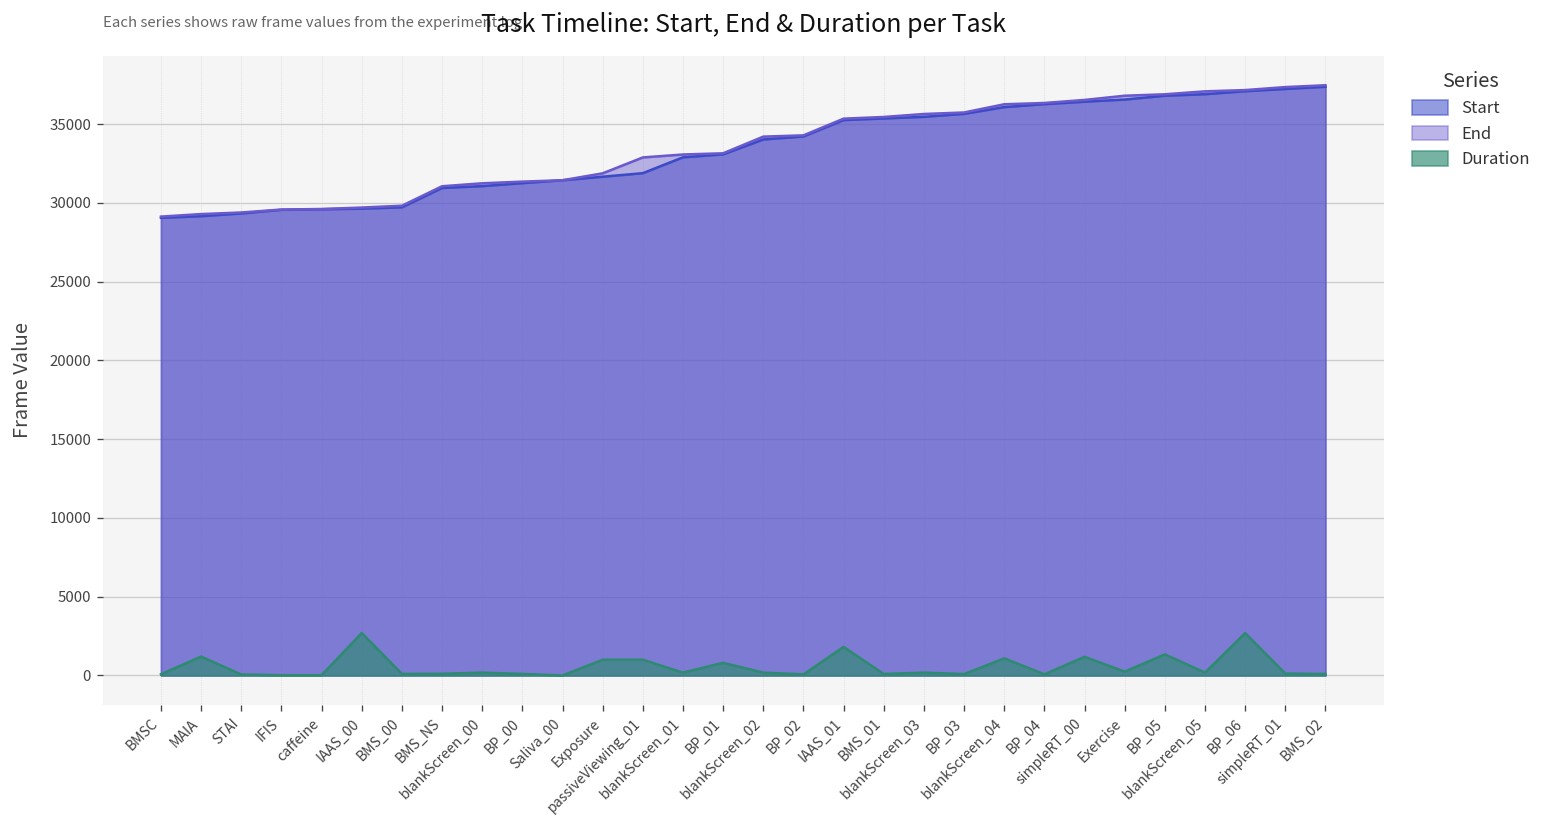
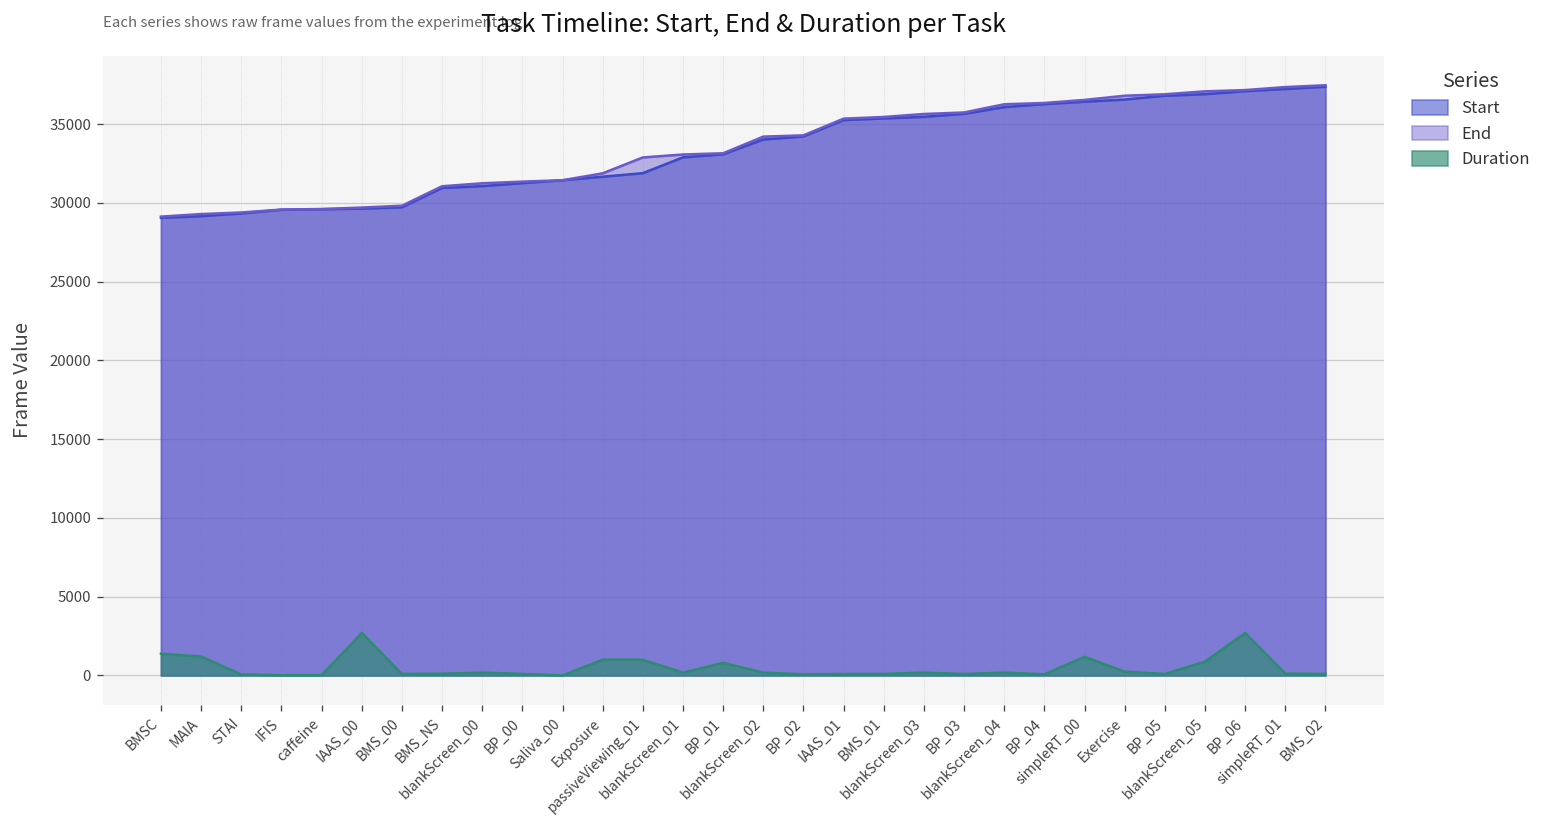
  {
    "Duration": {
-     "BMSC": 100,
+     "BMSC": 1400,
      "MAIA": 1200,
      "STAI": 100,
      "IFIS": 0,
      "caffeine": 0,
      "IAAS_00": 2700,
      "BMS_00": 100,
      "BMS_NS": 100,
      "blankScreen_00": 200,
      "BP_00": 100,
      "Saliva_00": 0,
      "Exposure": 1000,
      "passiveViewing_01": 1000,
      "blankScreen_01": 200,
      "BP_01": 800,
      "blankScreen_02": 200,
      "BP_02": 100,
-     "IAAS_01": 1800,
+     "IAAS_01": 100,
      "BMS_01": 100,
      "blankScreen_03": 200,
      "BP_03": 100,
-     "blankScreen_04": 1100,
+     "blankScreen_04": 200,
      "BP_04": 100,
      "simpleRT_00": 1200,
      "Exercise": 200,
-     "BP_05": 1300,
-     "blankScreen_05": 200,
+     "BP_05": 100,
+     "blankScreen_05": 900,
      "BP_06": 2700,
      "simpleRT_01": 100,
      "BMS_02": 100
    }
  }
